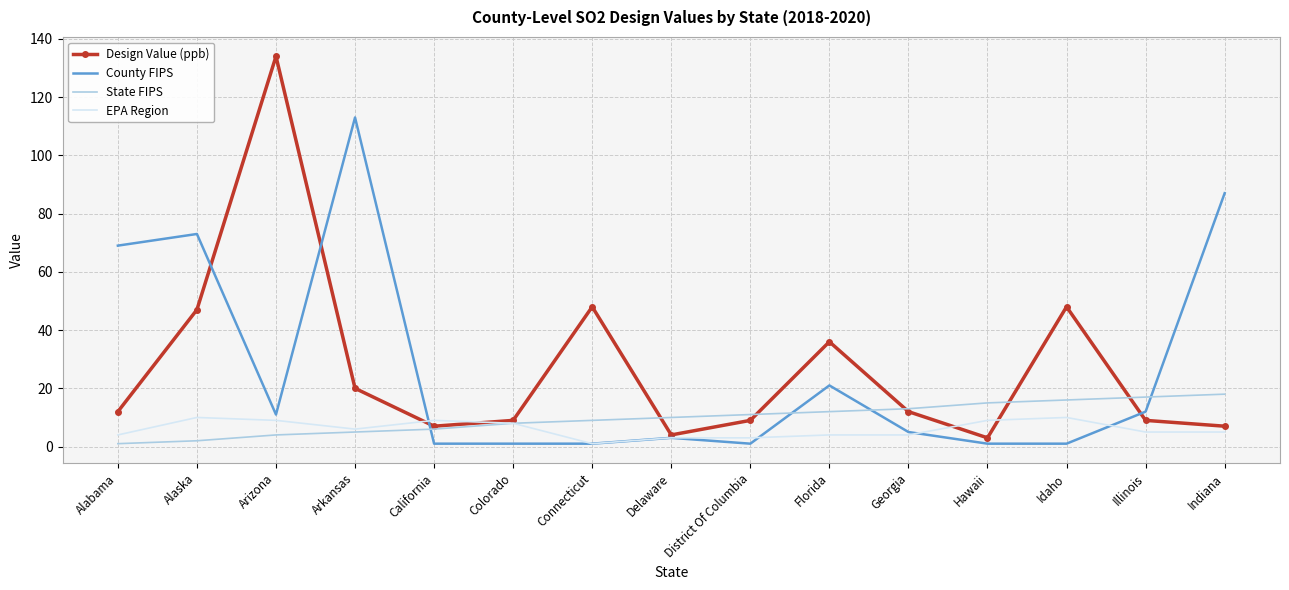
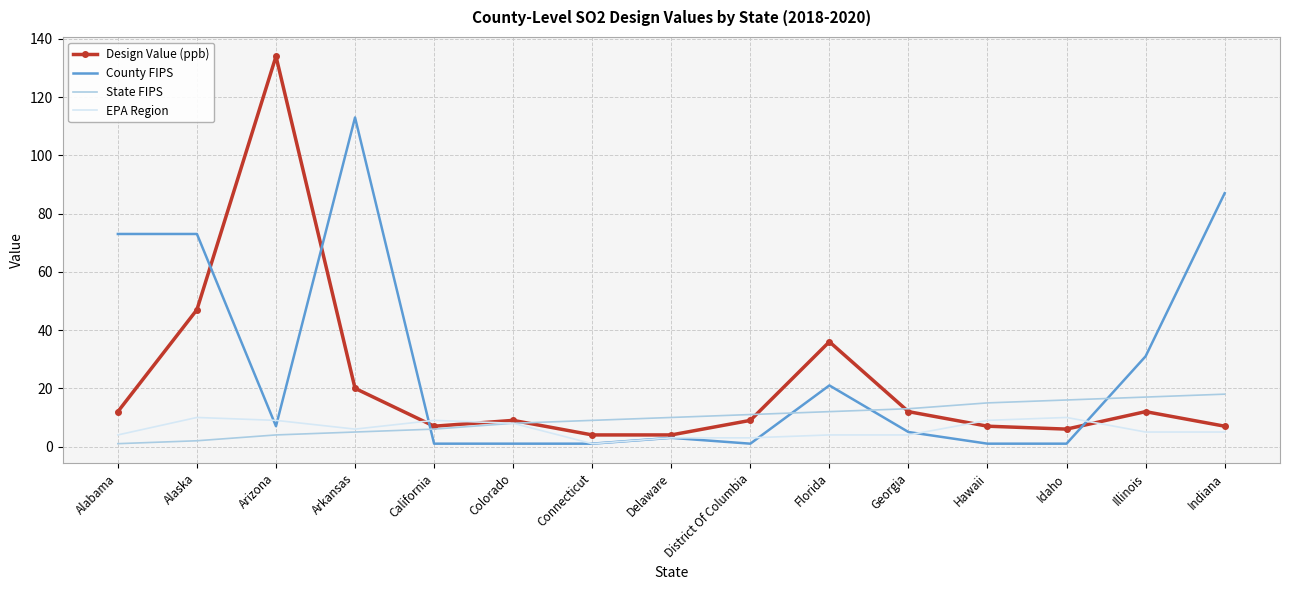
  {
    "Design Value (ppb)": {
      "Alabama": 12,
      "Alaska": 47,
      "Arizona": 134,
      "Arkansas": 20,
      "California": 7,
      "Colorado": 9,
-     "Connecticut": 48,
+     "Connecticut": 4,
      "Delaware": 4,
      "District Of Columbia": 9,
      "Florida": 36,
      "Georgia": 12,
-     "Hawaii": 3,
-     "Idaho": 48,
-     "Illinois": 9,
+     "Hawaii": 7,
+     "Idaho": 6,
+     "Illinois": 12,
      "Indiana": 7
    },
    "County FIPS": {
-     "Alabama": 69,
+     "Alabama": 73,
      "Alaska": 73,
-     "Arizona": 11,
+     "Arizona": 7,
      "Arkansas": 113,
      "California": 1,
      "Colorado": 1,
      "District Of Columbia": 1,
      "Florida": 21,
      "Georgia": 5,
      "Hawaii": 1,
      "Idaho": 1,
-     "Illinois": 12,
+     "Illinois": 31,
      "Indiana": 87
    }
  }
